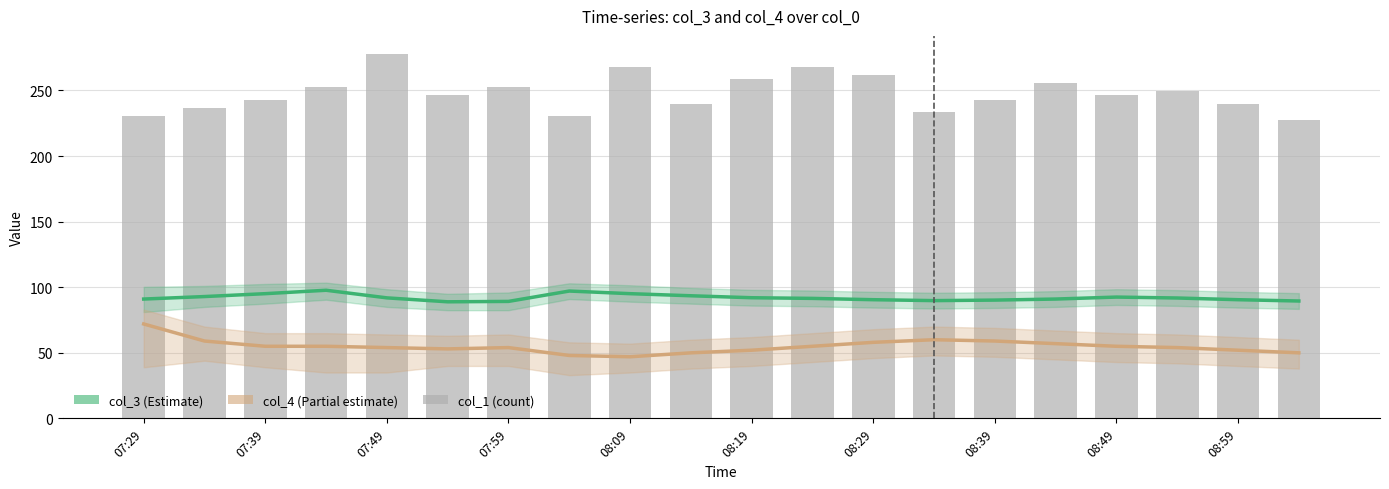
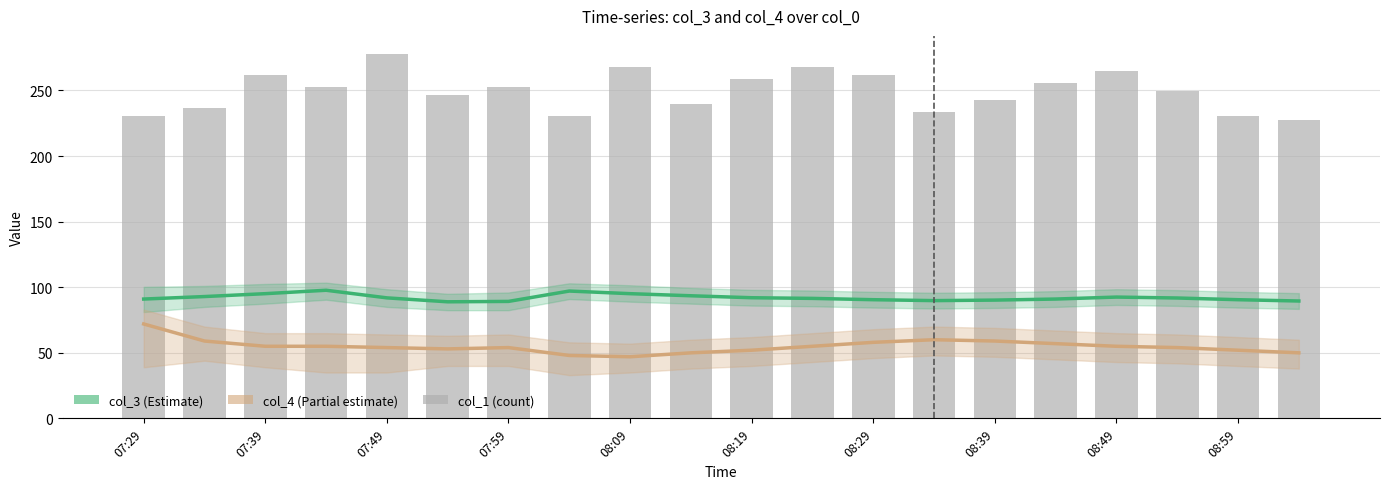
  {
    "col_1 (count)": {
      "07:29": 230,
-     "07:39": 243,
+     "07:39": 262,
      "07:49": 278,
      "07:59": 253,
      "08:09": 268,
      "08:19": 259,
      "08:29": 262,
      "08:39": 243,
-     "08:49": 246,
-     "08:59": 240
+     "08:49": 265,
+     "08:59": 230
    }
  }
